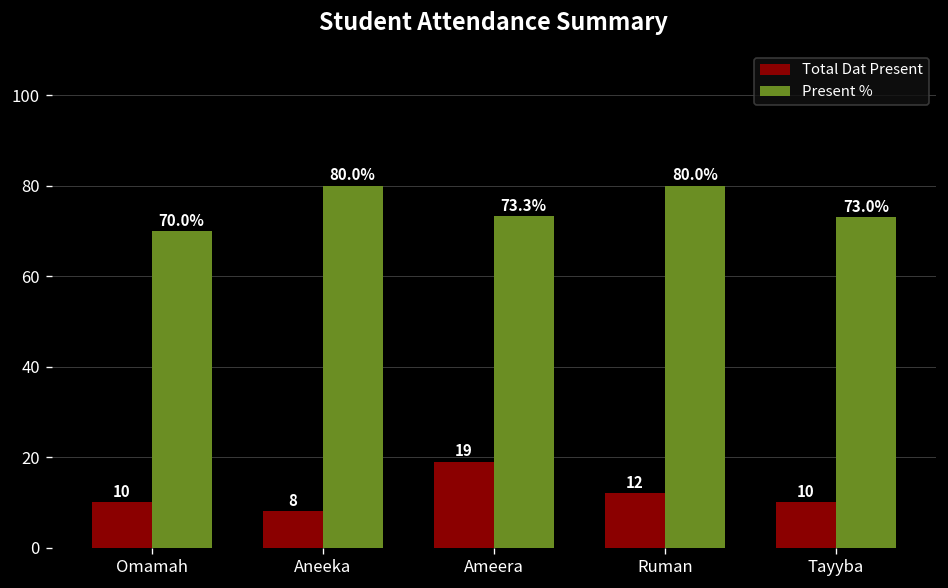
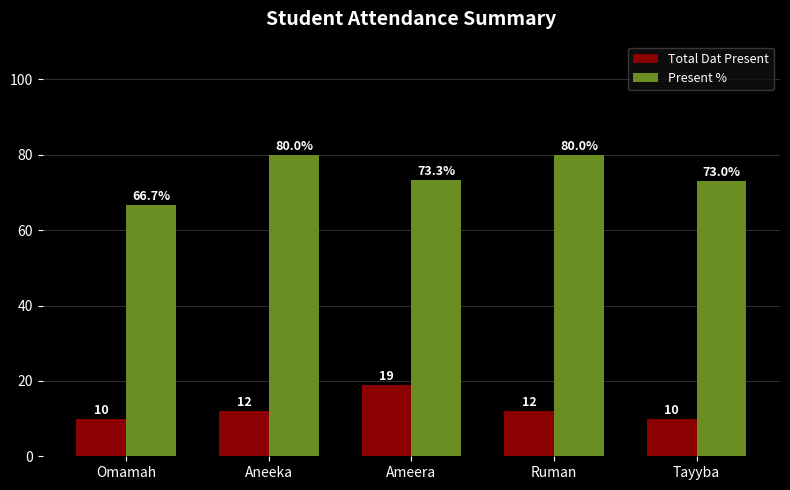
  {
    "Total Dat Present": {
      "Omamah": "10",
-     "Aneeka": "8",
+     "Aneeka": "12",
      "Ameera": "19",
      "Ruman": "12",
      "Tayyba": "10"
    },
    "Present %": {
-     "Omamah": "70.0%",
+     "Omamah": "66.7%",
      "Aneeka": "80.0%",
      "Ameera": "73.3%",
      "Ruman": "80.0%",
      "Tayyba": "73.0%"
    }
  }
